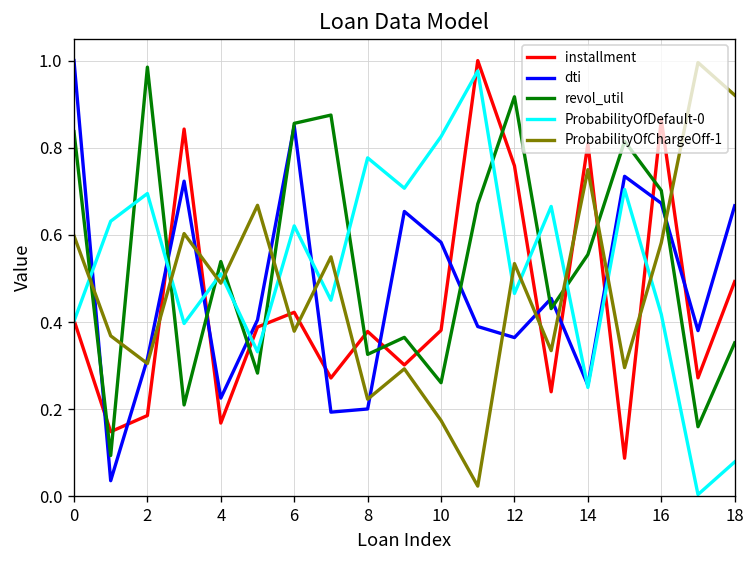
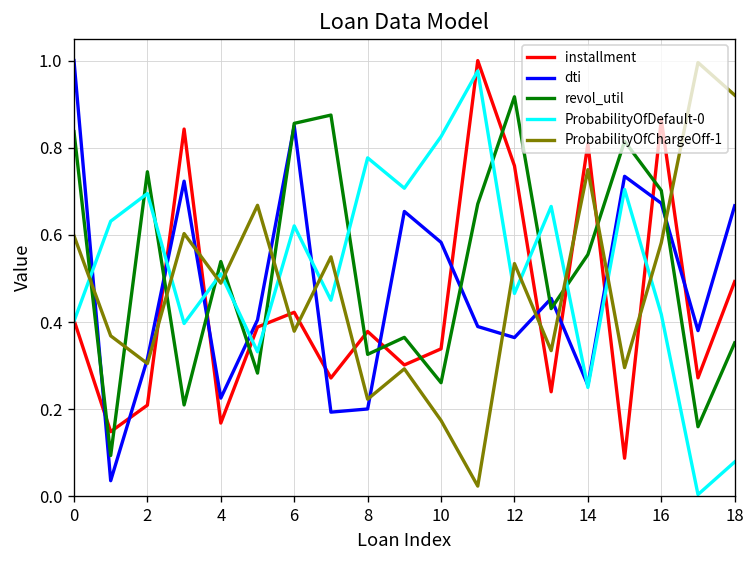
  {
    "installment": {
-     "2": 0.19,
+     "2": 0.21,
      "4": 0.17,
      "6": 0.42,
      "8": 0.38,
-     "10": 0.38,
+     "10": 0.34,
      "12": 0.76,
      "18": 0.49
    },
    "dti": {
      "0": 1.00,
      "2": 0.32,
      "4": 0.23,
      "8": 0.20,
      "10": 0.58,
      "12": 0.36,
      "16": 0.67,
      "18": 0.67
    },
    "revol_util": {
      "0": 0.84,
-     "2": 0.99,
+     "2": 0.75,
      "4": 0.54,
      "8": 0.33,
      "10": 0.26,
      "12": 0.92,
      "14": 0.56,
      "16": 0.70,
      "18": 0.35
    },
    "ProbabilityOfDefault-0": {
      "2": 0.70,
      "4": 0.51,
      "6": 0.62,
      "8": 0.78,
      "10": 0.83,
      "12": 0.47,
      "16": 0.42,
      "18": 0.08
    },
    "ProbabilityOfChargeOff-1": {
      "0": 0.60,
      "2": 0.30,
      "4": 0.49,
      "6": 0.38,
      "8": 0.22,
      "10": 0.17,
      "12": 0.53,
      "14": 0.75,
      "16": 0.58,
      "18": 0.92
    }
  }
